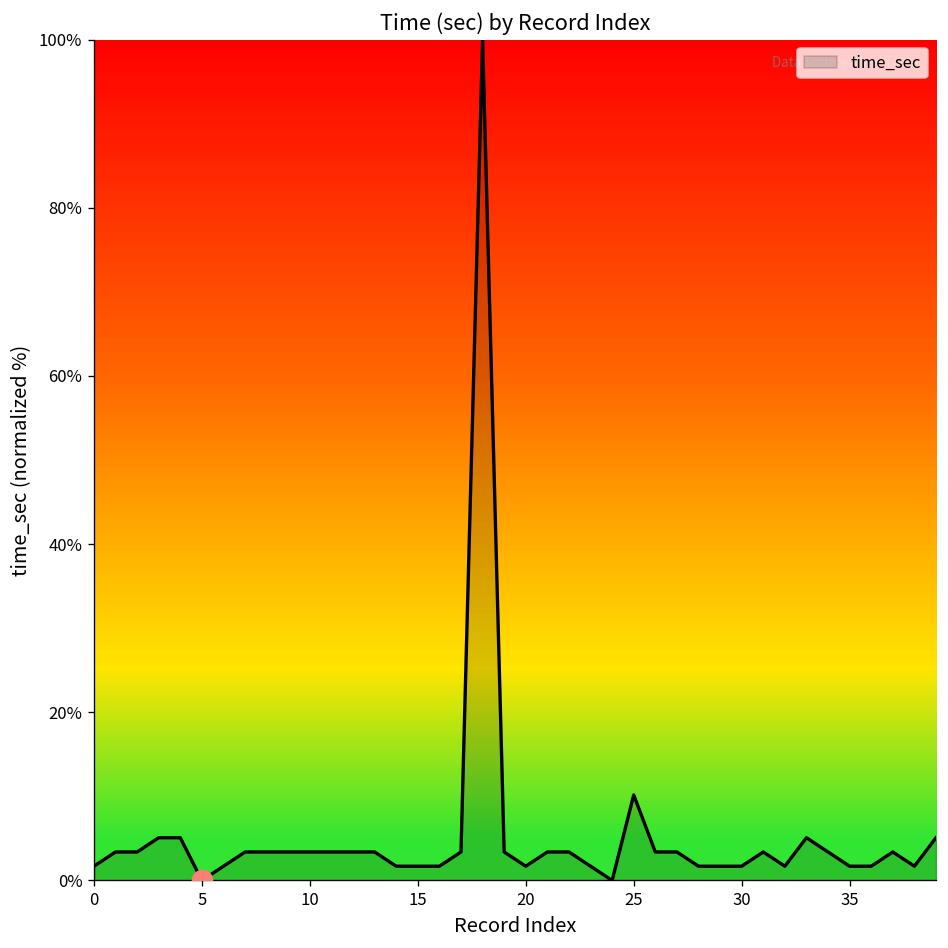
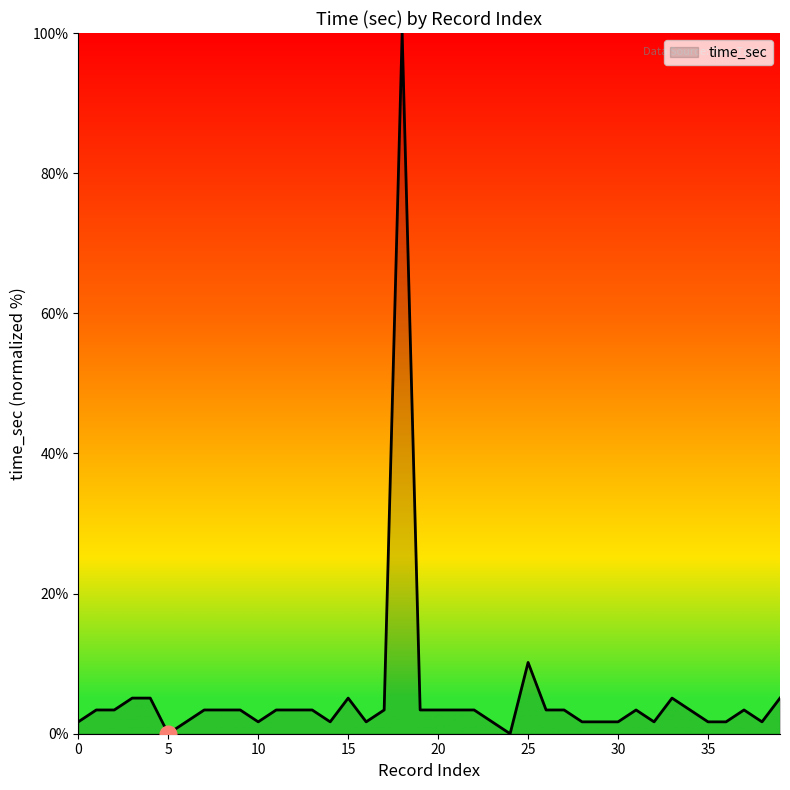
  {
    "time_sec": {
      "0": "2%",
-     "10": "3%",
-     "15": "2%",
-     "20": "2%",
+     "10": "2%",
+     "15": "5%",
+     "20": "3%",
      "25": "10%",
      "30": "2%",
      "35": "2%"
    }
  }
